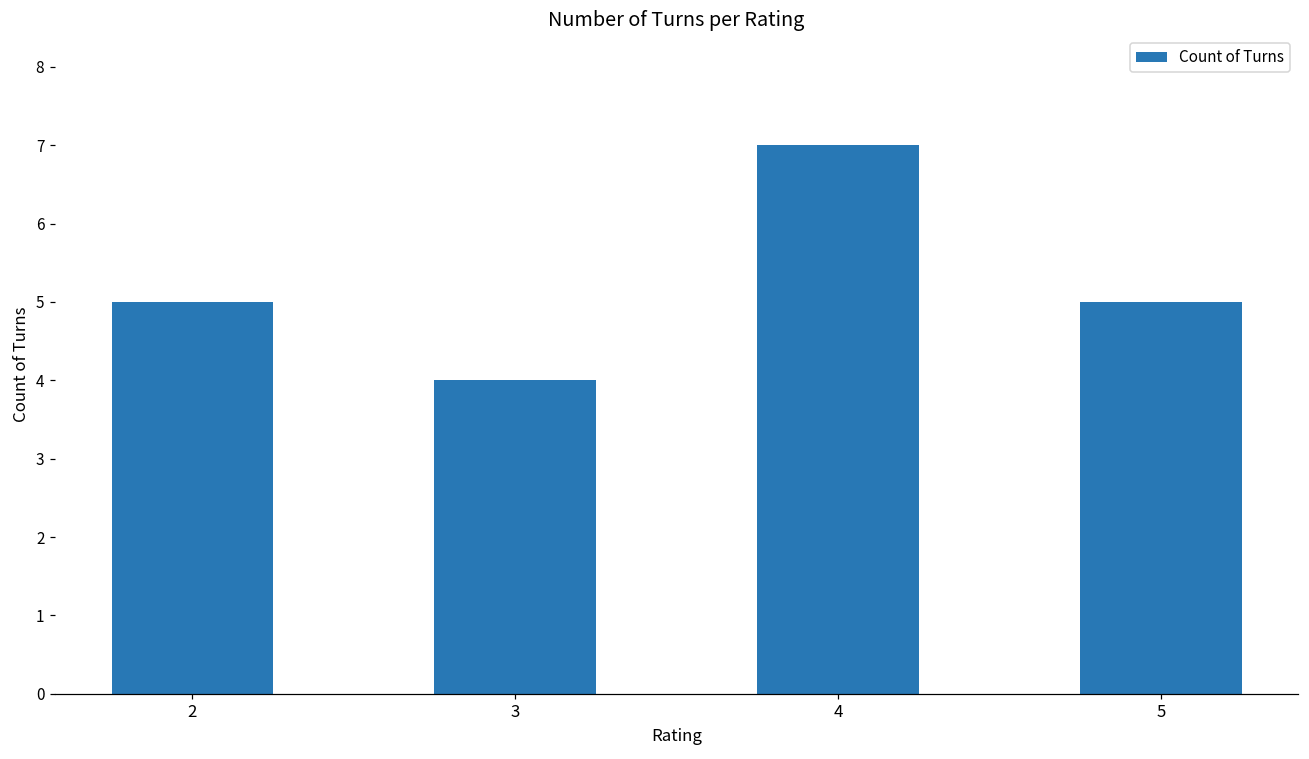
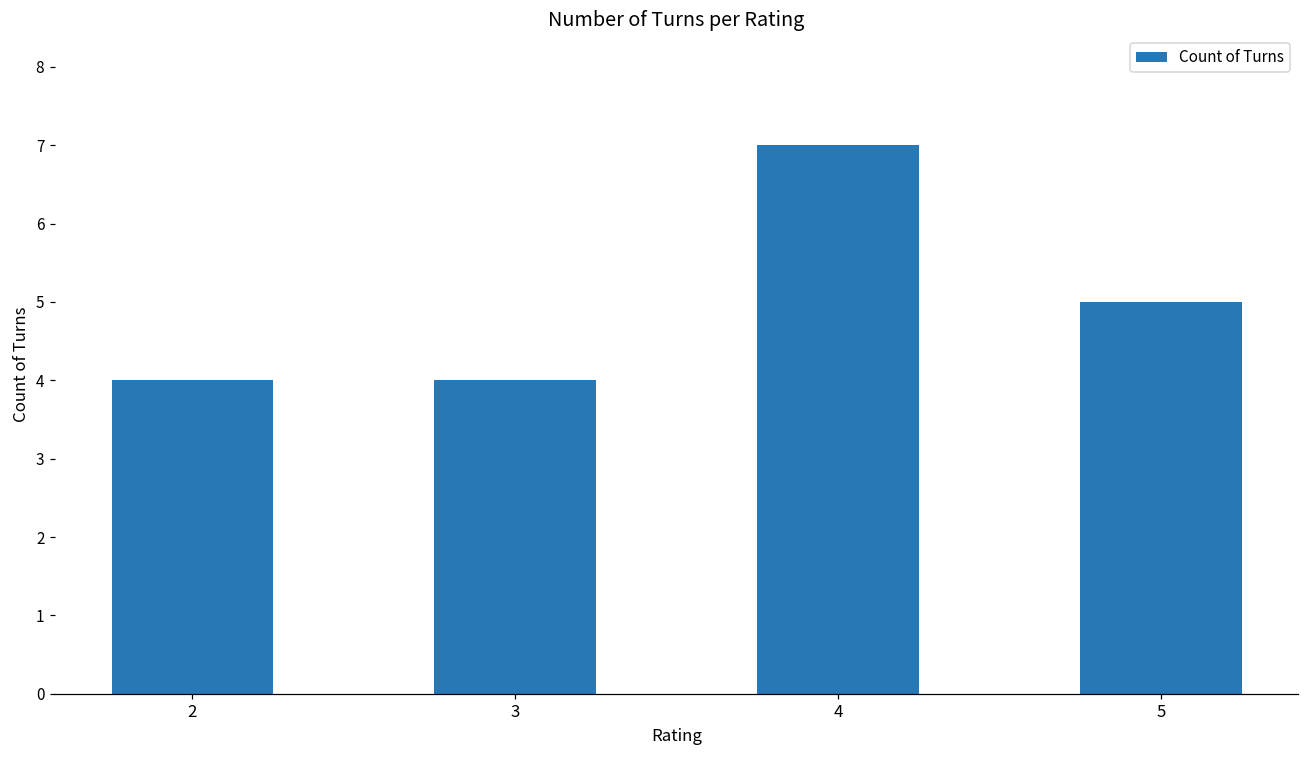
  {
-   "2": 5,
+   "2": 4,
    "3": 4,
    "4": 7,
    "5": 5
  }
